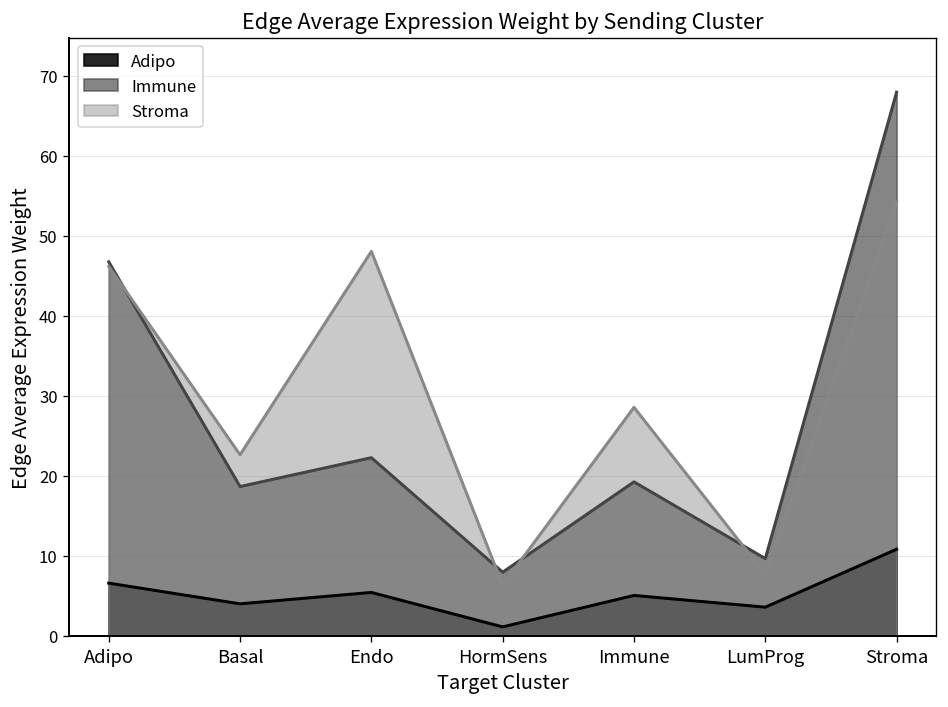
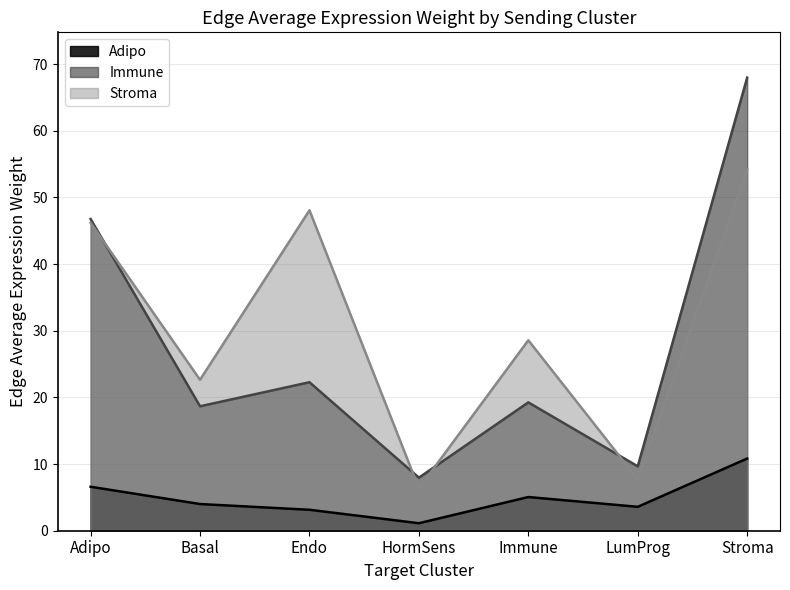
  {
    "Adipo": {
      "Adipo": 7,
      "Basal": 4,
-     "Endo": 5,
+     "Endo": 3,
      "HormSens": 1,
      "Immune": 5,
      "LumProg": 4,
      "Stroma": 11
    },
    "Immune": {
      "Adipo": 47,
      "Basal": 19,
      "Endo": 22,
      "HormSens": 8,
      "Immune": 19,
      "LumProg": 10,
      "Stroma": 68
    },
    "Stroma": {
      "Adipo": 46,
      "Basal": 23,
      "Endo": 48,
      "HormSens": 6,
      "Immune": 29,
      "LumProg": 8,
      "Stroma": 54
    }
  }
